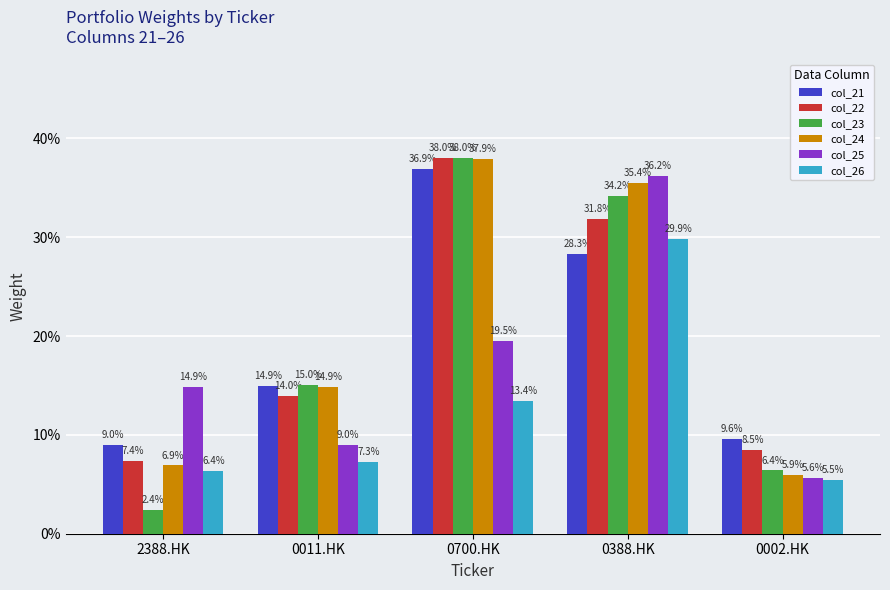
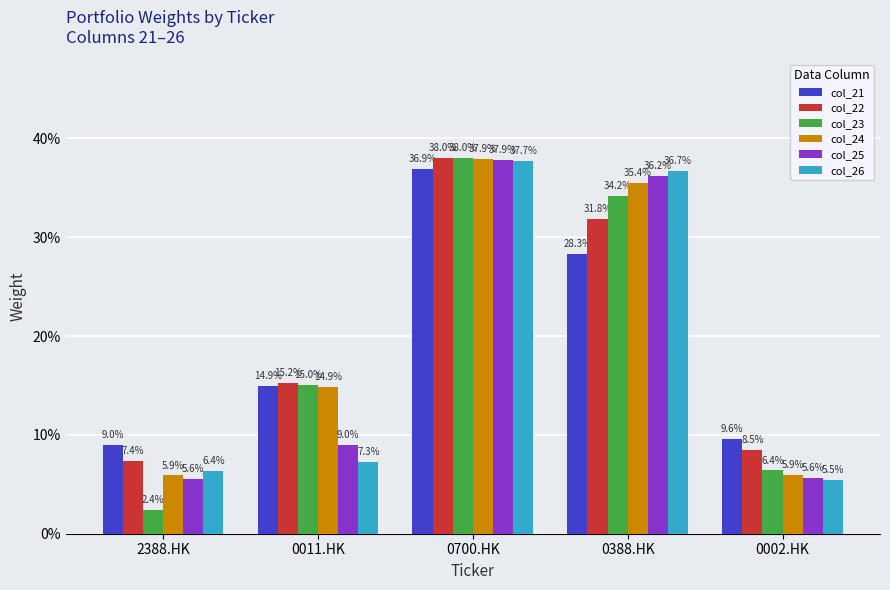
  {
    "col_21": {
      "2388.HK": "9.0%",
      "0011.HK": "14.9%",
      "0700.HK": "36.9%",
      "0388.HK": "28.3%",
      "0002.HK": "9.6%"
    },
    "col_22": {
      "2388.HK": "7.4%",
-     "0011.HK": "14.0%",
+     "0011.HK": "15.2%",
      "0388.HK": "31.8%",
      "0002.HK": "8.5%"
    },
    "col_23": {
      "2388.HK": "2.4%",
      "0388.HK": "34.2%",
      "0002.HK": "6.4%"
    },
    "col_24": {
-     "2388.HK": "6.9%",
+     "2388.HK": "5.9%",
      "0388.HK": "35.4%",
      "0002.HK": "5.9%"
    },
    "col_25": {
-     "2388.HK": "14.9%",
+     "2388.HK": "5.6%",
      "0011.HK": "9.0%",
-     "0700.HK": "19.5%",
+     "0700.HK": "37.9%",
      "0388.HK": "36.2%",
      "0002.HK": "5.6%"
    },
    "col_26": {
      "2388.HK": "6.4%",
      "0011.HK": "7.3%",
-     "0700.HK": "13.4%",
-     "0388.HK": "29.9%",
+     "0700.HK": "37.7%",
+     "0388.HK": "36.7%",
      "0002.HK": "5.5%"
    }
  }
